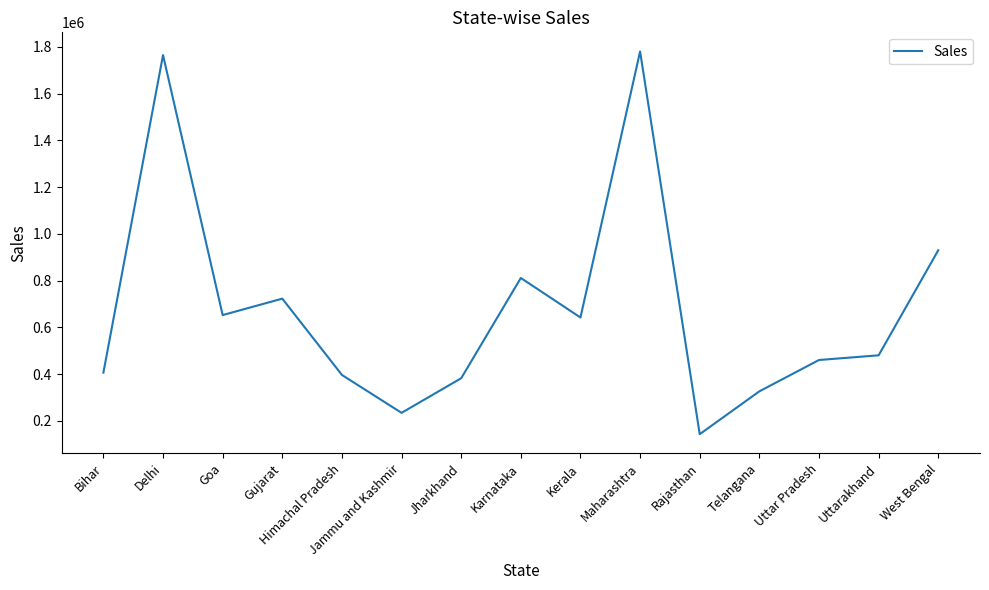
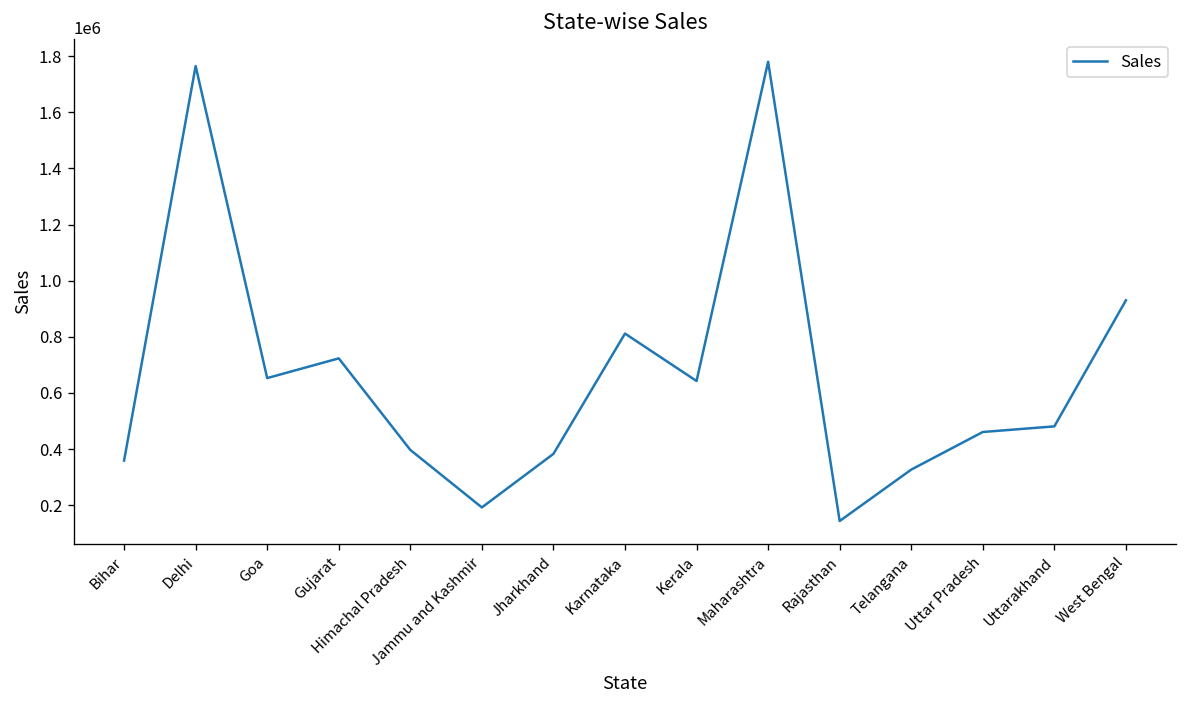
  {
-   "Bihar": 410000,
+   "Bihar": 360000,
    "Delhi": 1760000,
    "Goa": 650000,
    "Gujarat": 720000,
    "Himachal Pradesh": 400000,
-   "Jammu and Kashmir": 230000,
+   "Jammu and Kashmir": 190000,
    "Jharkhand": 380000,
    "Karnataka": 810000,
    "Kerala": 640000,
    "Maharashtra": 1780000,
    "Rajasthan": 140000,
    "Telangana": 330000,
    "Uttar Pradesh": 460000,
    "Uttarakhand": 480000,
    "West Bengal": 930000
  }
